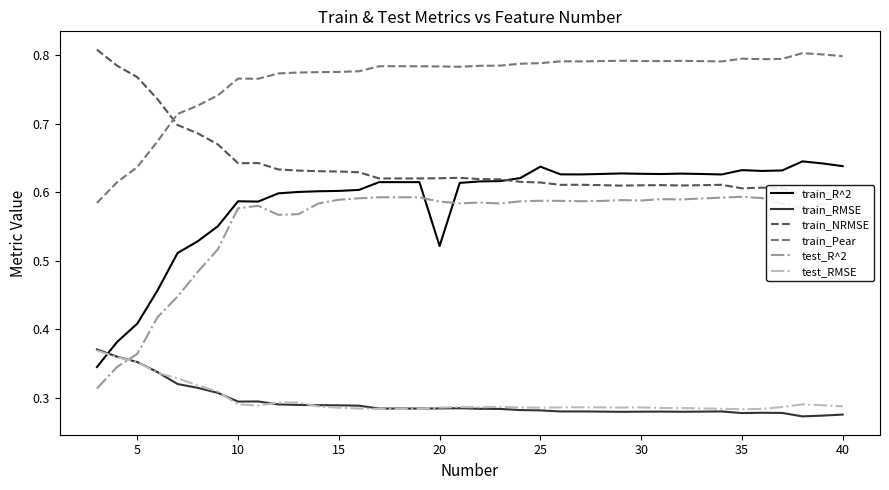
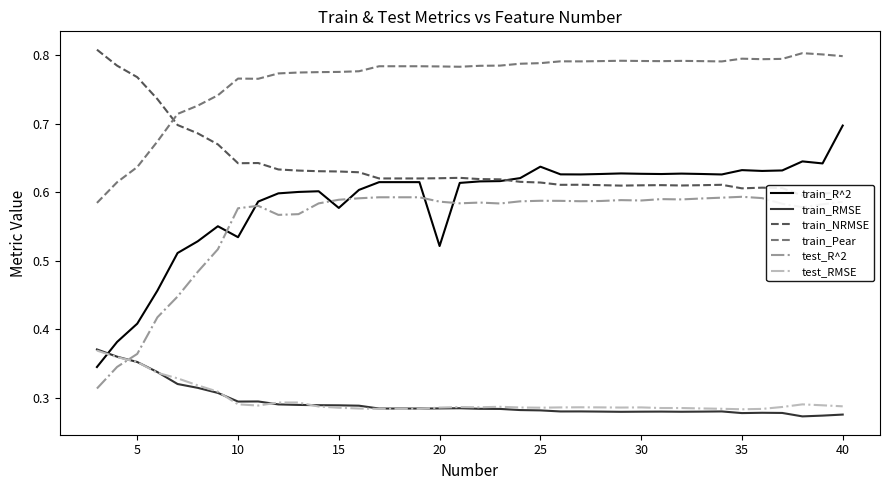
  {
    "train_R^2": {
      "5": 0.41,
-     "10": 0.59,
-     "15": 0.60,
+     "10": 0.53,
+     "15": 0.58,
      "20": 0.52,
      "25": 0.64,
      "30": 0.63,
      "35": 0.63,
-     "40": 0.64
+     "40": 0.70
    }
  }
